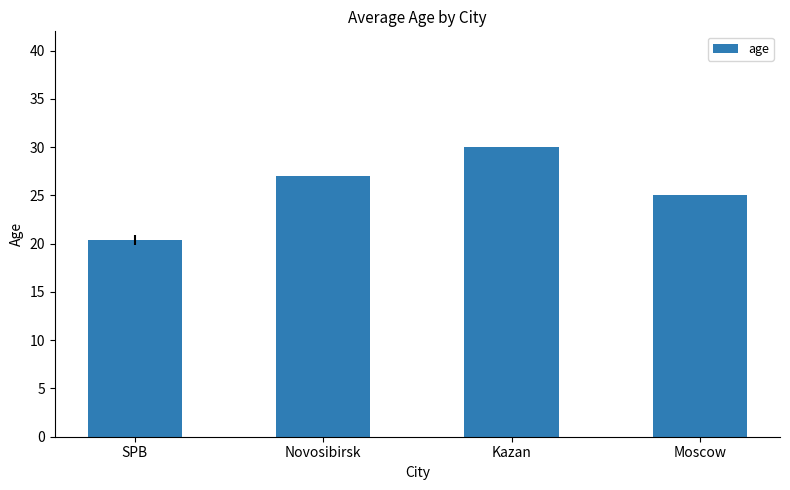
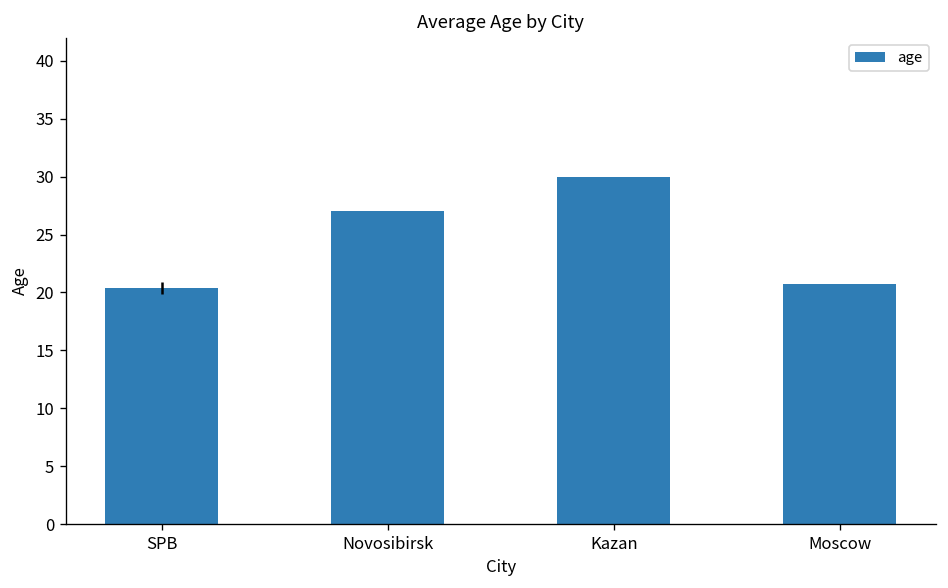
  {
    "SPB": 20,
    "Novosibirsk": 27,
    "Kazan": 30,
-   "Moscow": 25
+   "Moscow": 21
  }
